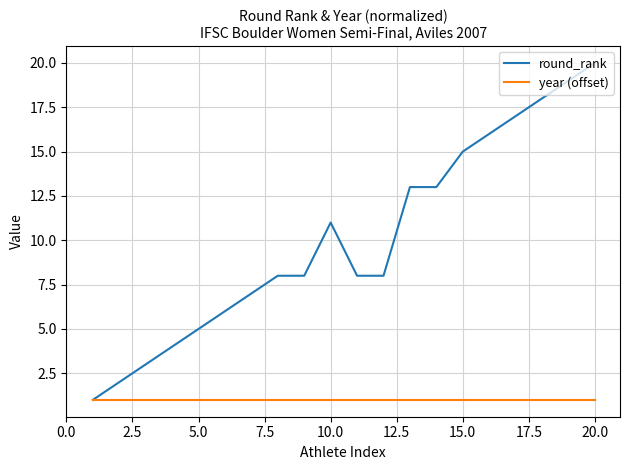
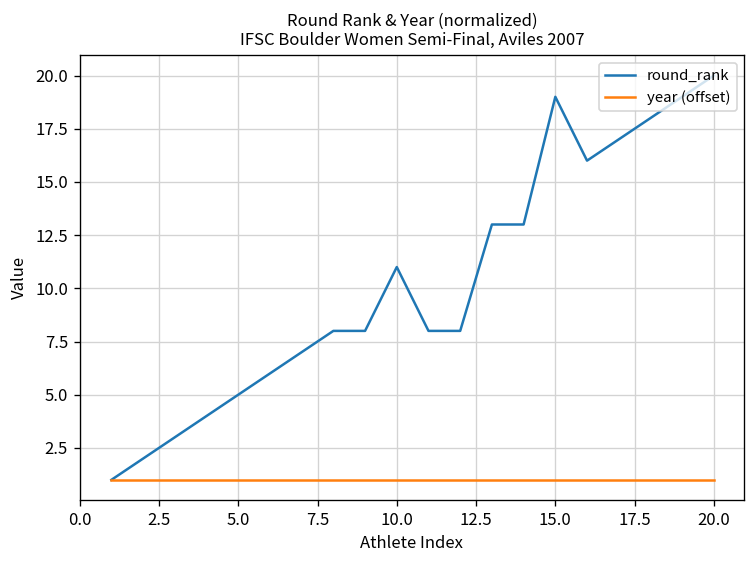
  {
    "round_rank": {
      "5.0": 5,
      "10.0": 11,
-     "15.0": 15
+     "15.0": 19
    },
    "year (offset)": {
      "5.0": 1,
      "10.0": 1,
      "15.0": 1,
      "20.0": 1
    }
  }
